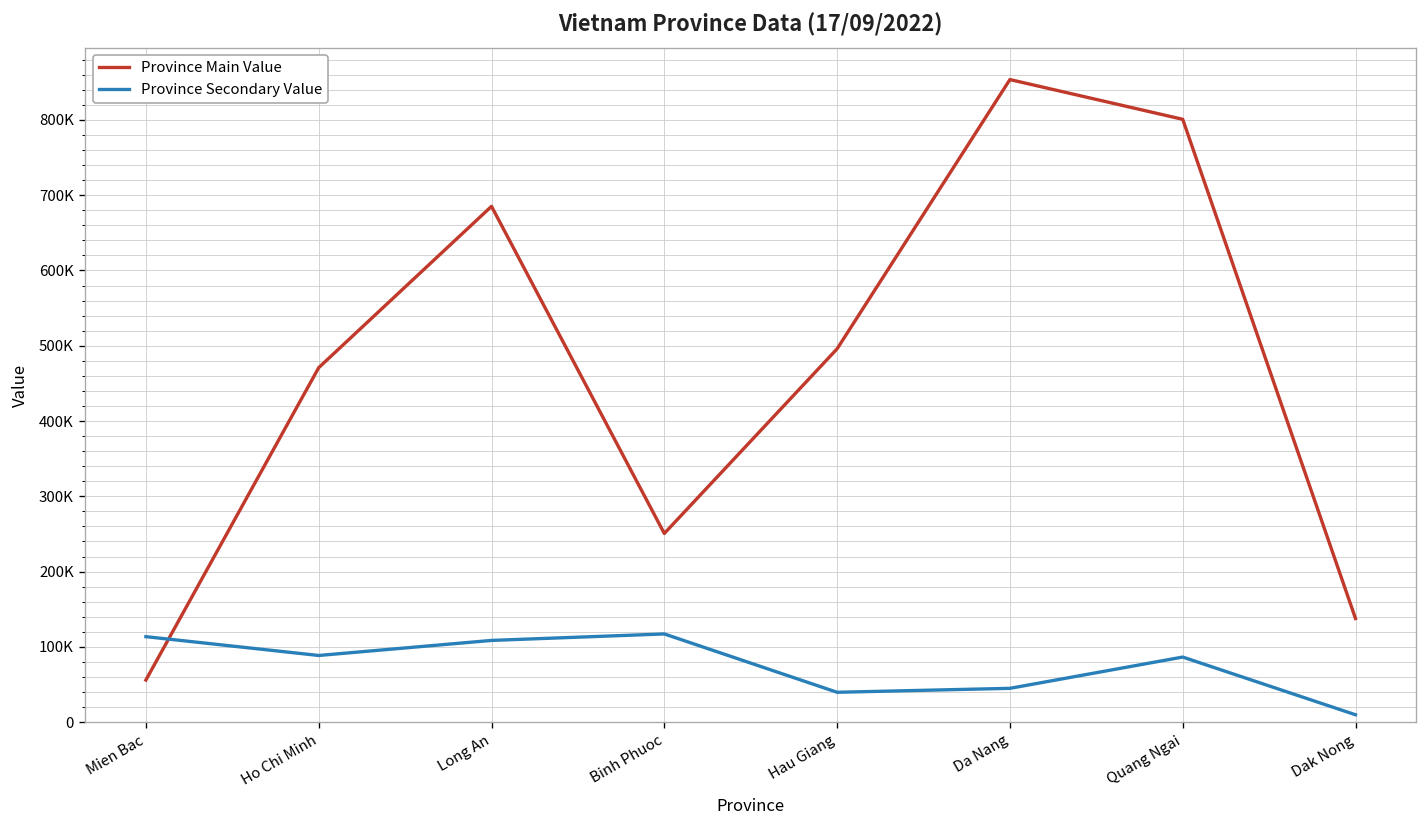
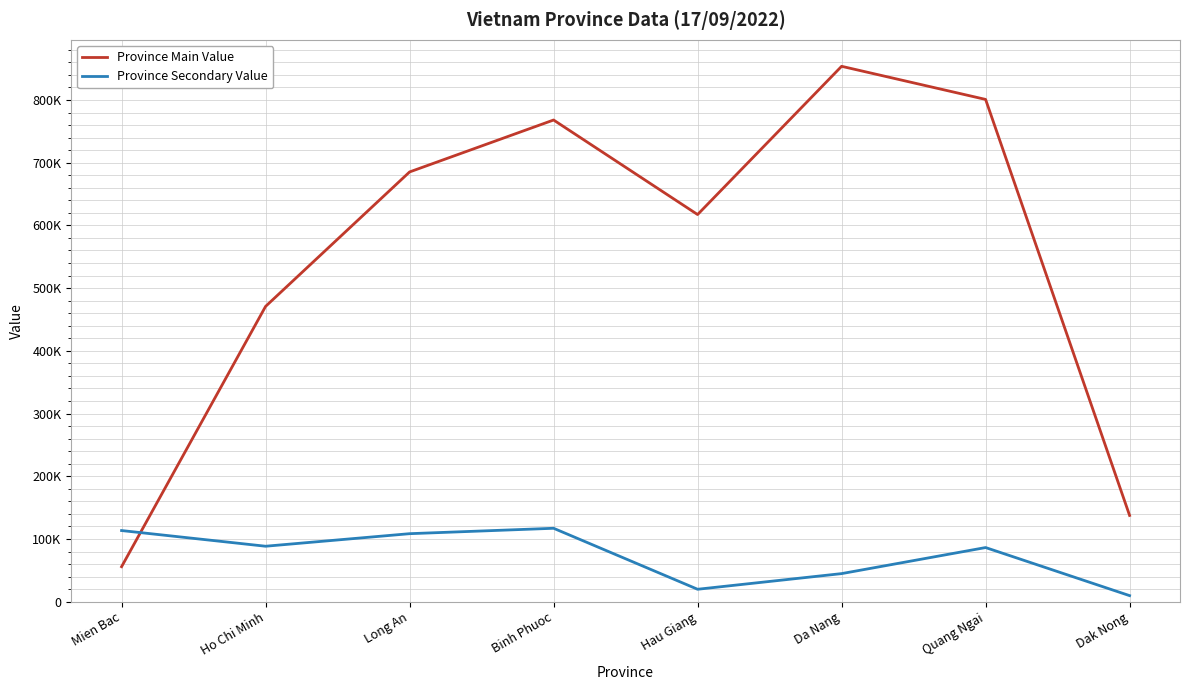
  {
    "Province Main Value": {
      "Mien Bac": 60000,
      "Ho Chi Minh": 470000,
      "Long An": 690000,
-     "Binh Phuoc": 250000,
-     "Hau Giang": 500000,
+     "Binh Phuoc": 770000,
+     "Hau Giang": 620000,
      "Da Nang": 850000,
      "Quang Ngai": 800000,
      "Dak Nong": 140000
    },
    "Province Secondary Value": {
      "Mien Bac": 110000,
      "Ho Chi Minh": 90000,
      "Long An": 110000,
      "Binh Phuoc": 120000,
-     "Hau Giang": 40000,
+     "Hau Giang": 20000,
      "Da Nang": 40000,
      "Quang Ngai": 90000,
      "Dak Nong": 10000
    }
  }
